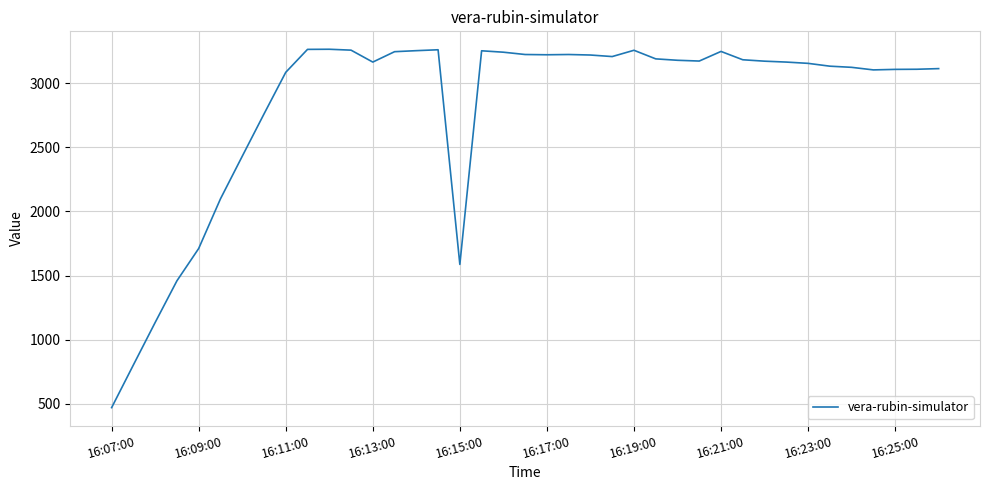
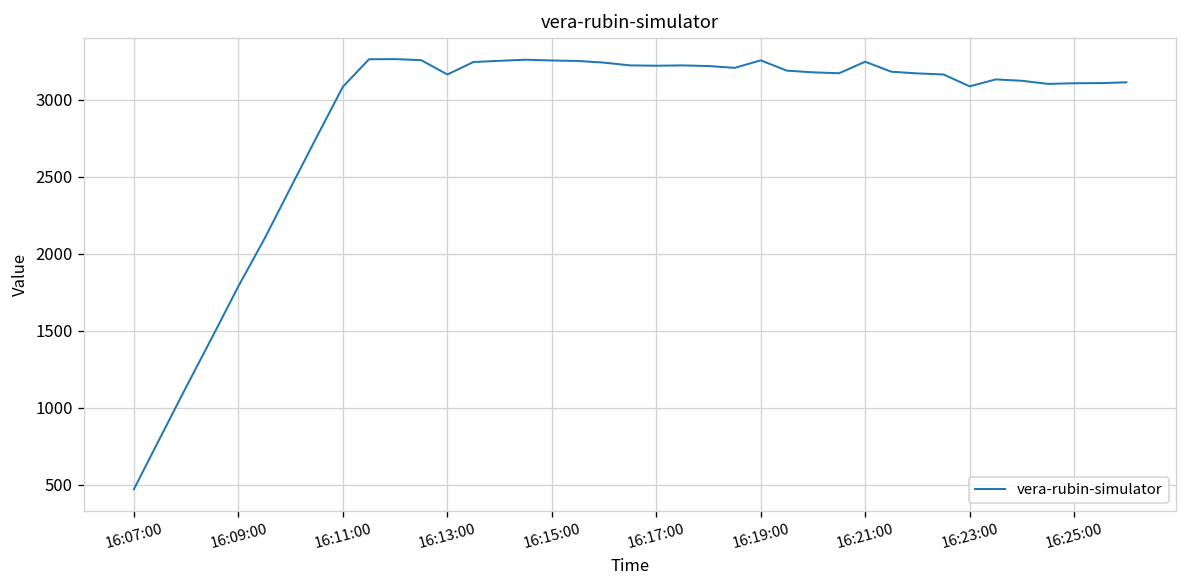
  {
    "16:07:00": 470,
-   "16:09:00": 1710,
+   "16:09:00": 1790,
    "16:11:00": 3090,
    "16:13:00": 3170,
-   "16:15:00": 1590,
+   "16:15:00": 3260,
    "16:17:00": 3220,
    "16:19:00": 3260,
    "16:21:00": 3250,
-   "16:23:00": 3160,
+   "16:23:00": 3090,
    "16:25:00": 3110
  }
